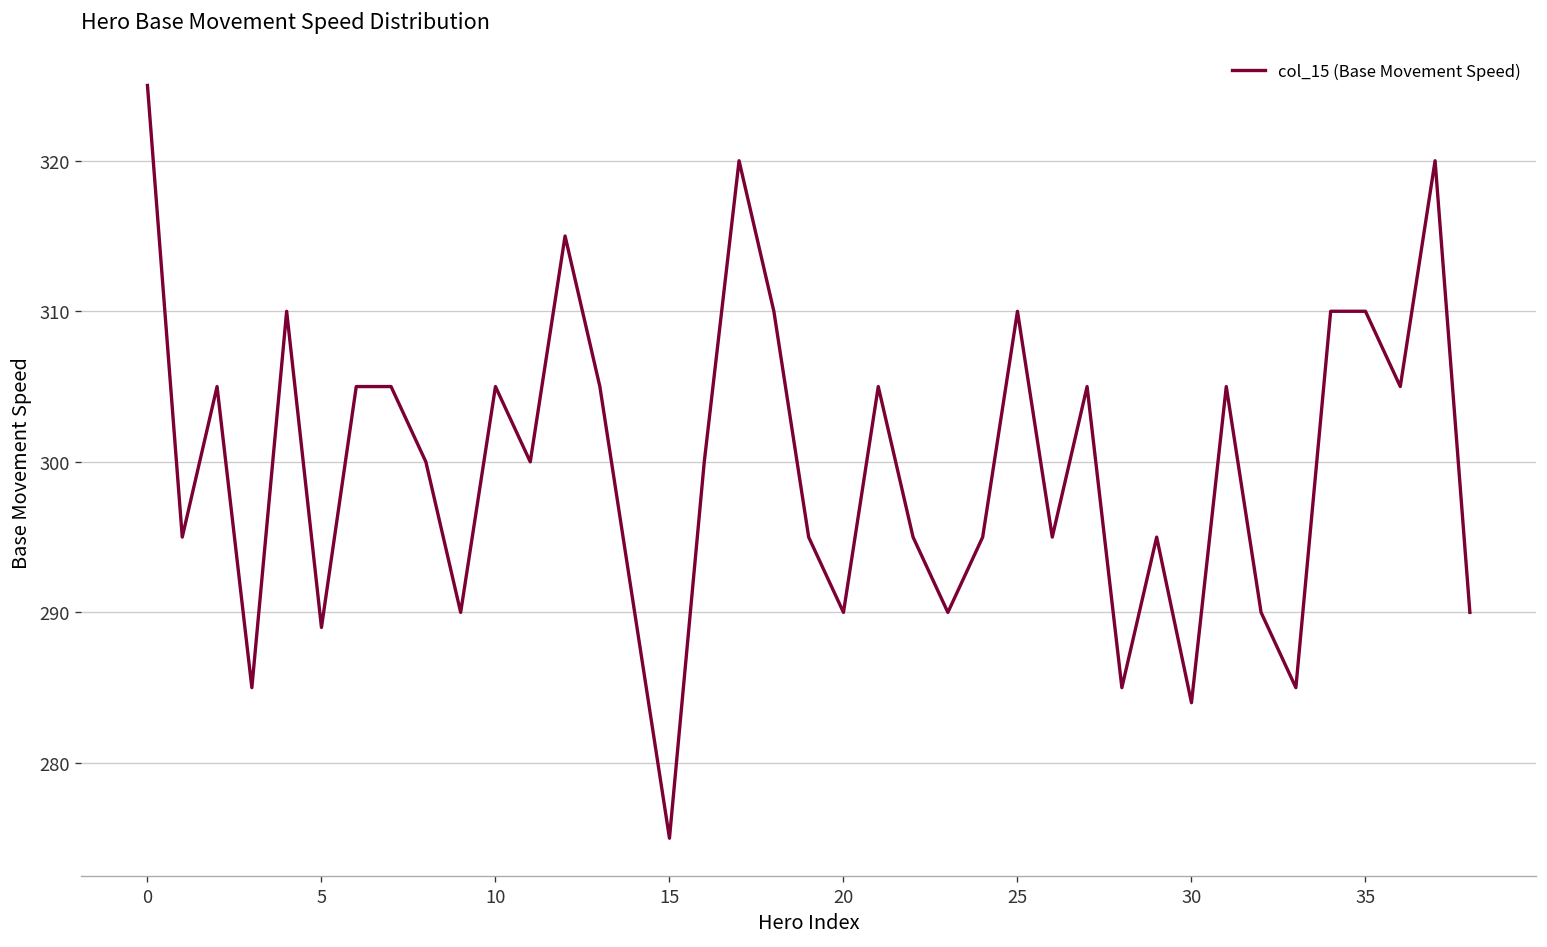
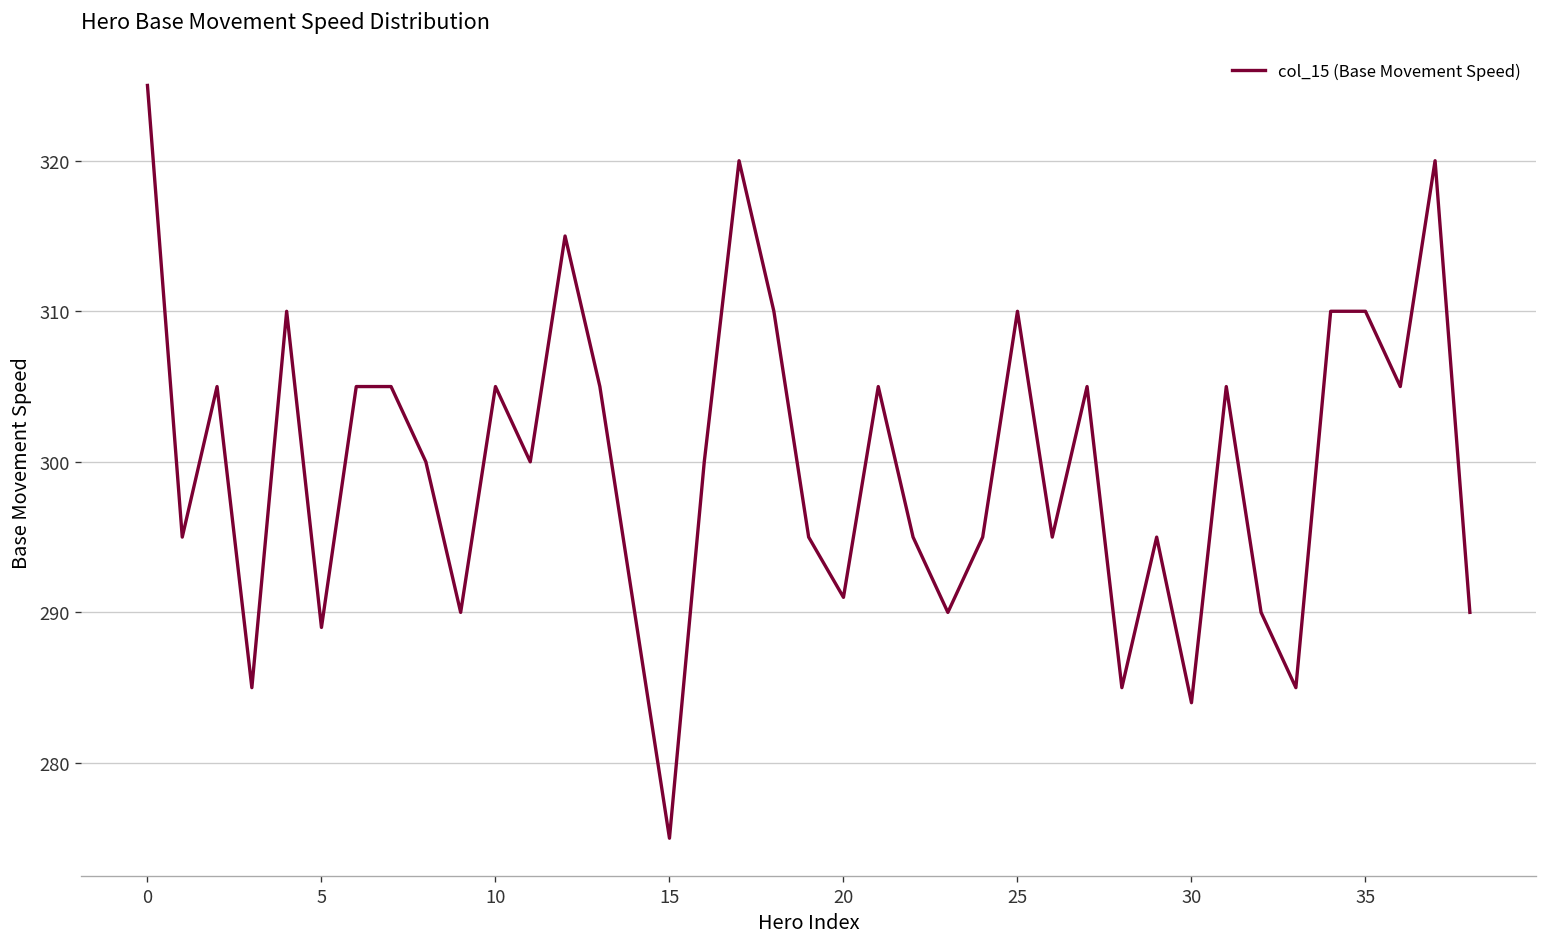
  {
    "0": 325,
    "5": 289,
    "10": 305,
    "15": 275,
-   "20": 290,
+   "20": 291,
    "25": 310,
    "30": 284,
    "35": 310
  }
